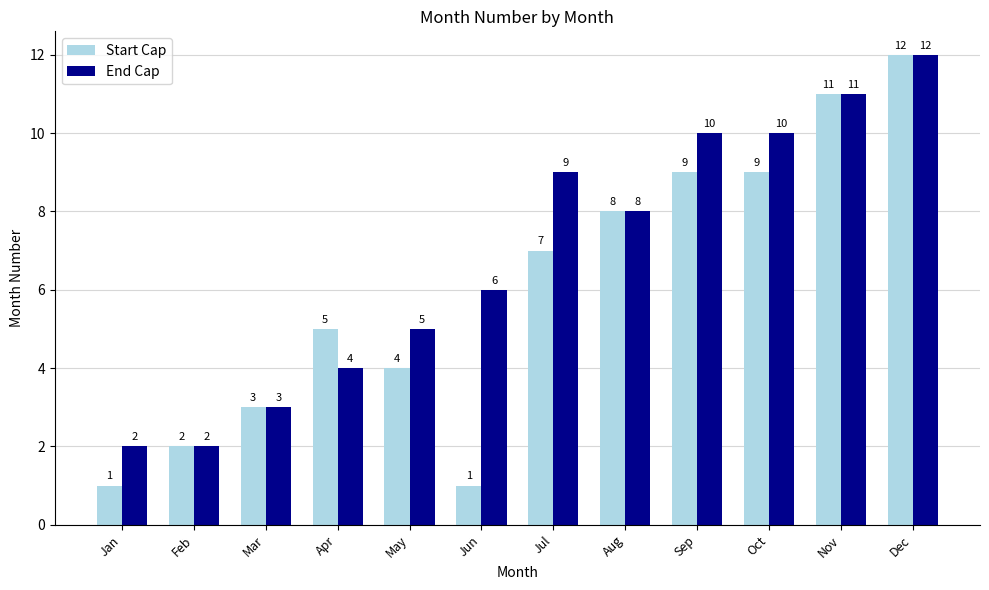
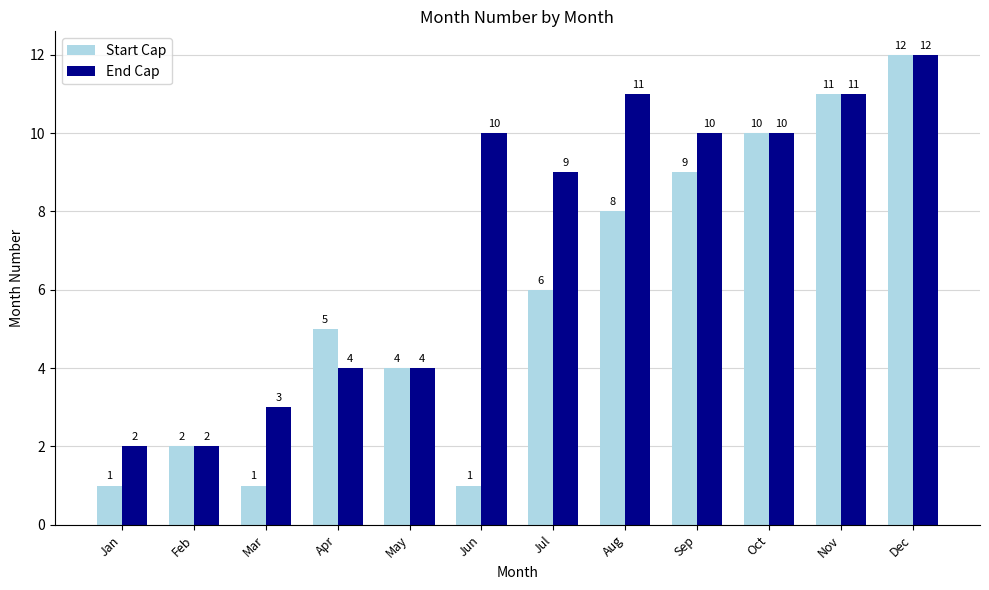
  {
    "Start Cap": {
      "Jan": 1,
      "Feb": 2,
-     "Mar": 3,
+     "Mar": 1,
      "Apr": 5,
      "May": 4,
      "Jun": 1,
-     "Jul": 7,
+     "Jul": 6,
      "Aug": 8,
      "Sep": 9,
-     "Oct": 9,
+     "Oct": 10,
      "Nov": 11,
      "Dec": 12
    },
    "End Cap": {
      "Jan": 2,
      "Feb": 2,
      "Mar": 3,
      "Apr": 4,
-     "May": 5,
-     "Jun": 6,
+     "May": 4,
+     "Jun": 10,
      "Jul": 9,
-     "Aug": 8,
+     "Aug": 11,
      "Sep": 10,
      "Oct": 10,
      "Nov": 11,
      "Dec": 12
    }
  }
